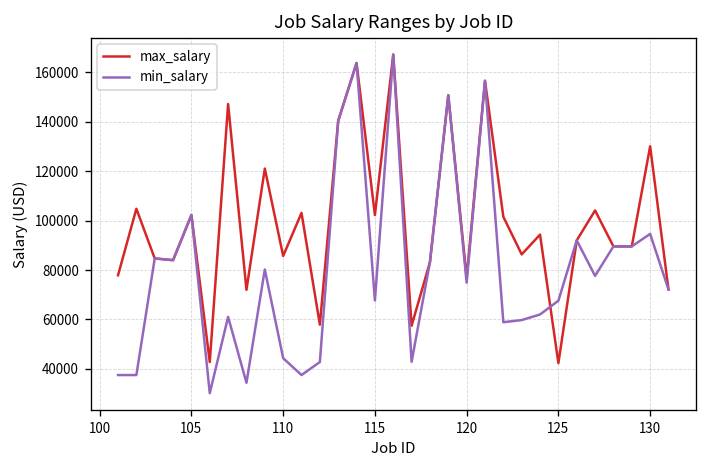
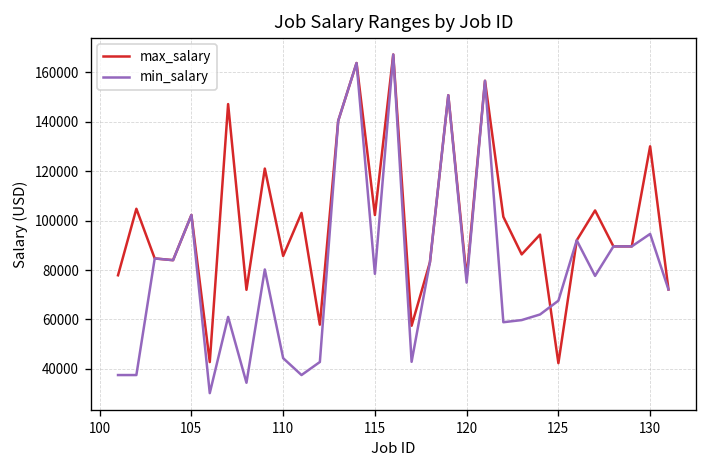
  {
    "max_salary": {
      "110": 86000,
      "115": 102000,
      "120": 77000,
      "125": 42000,
      "130": 130000
    },
    "min_salary": {
      "110": 44000,
-     "115": 68000,
+     "115": 78000,
      "120": 75000,
      "125": 68000,
      "130": 95000
    }
  }
